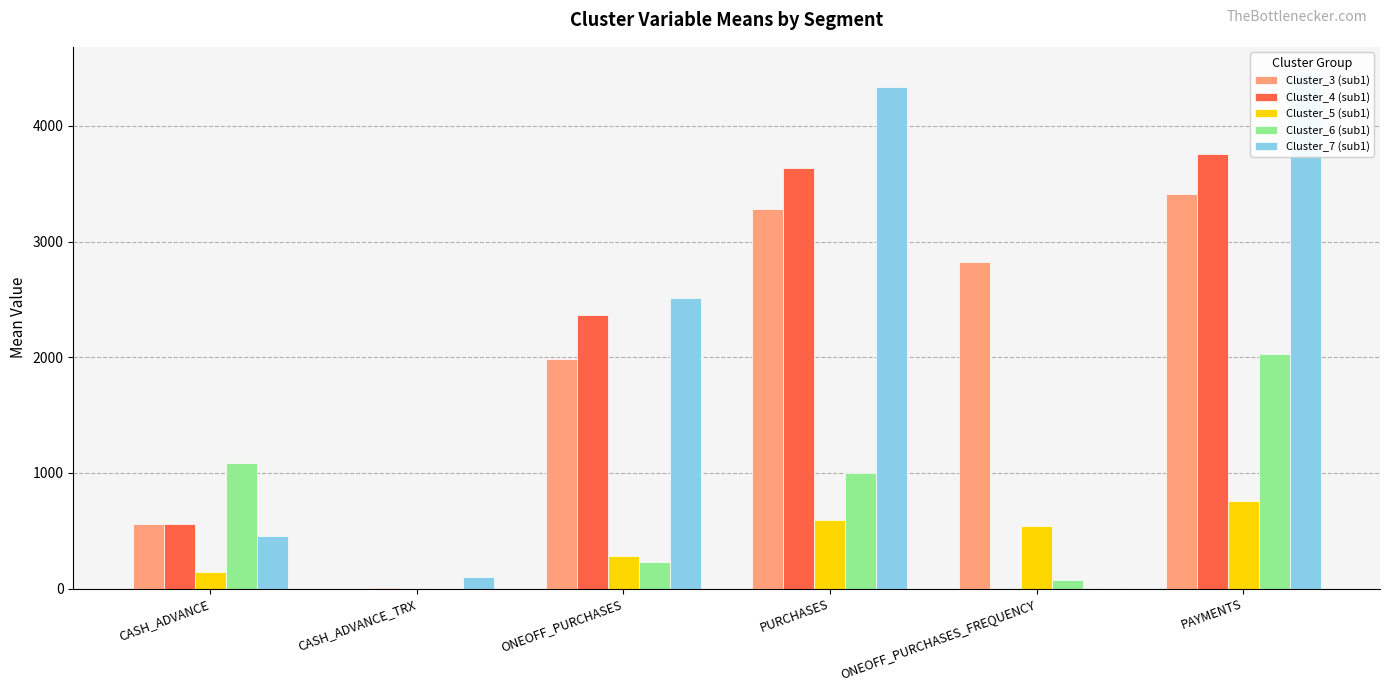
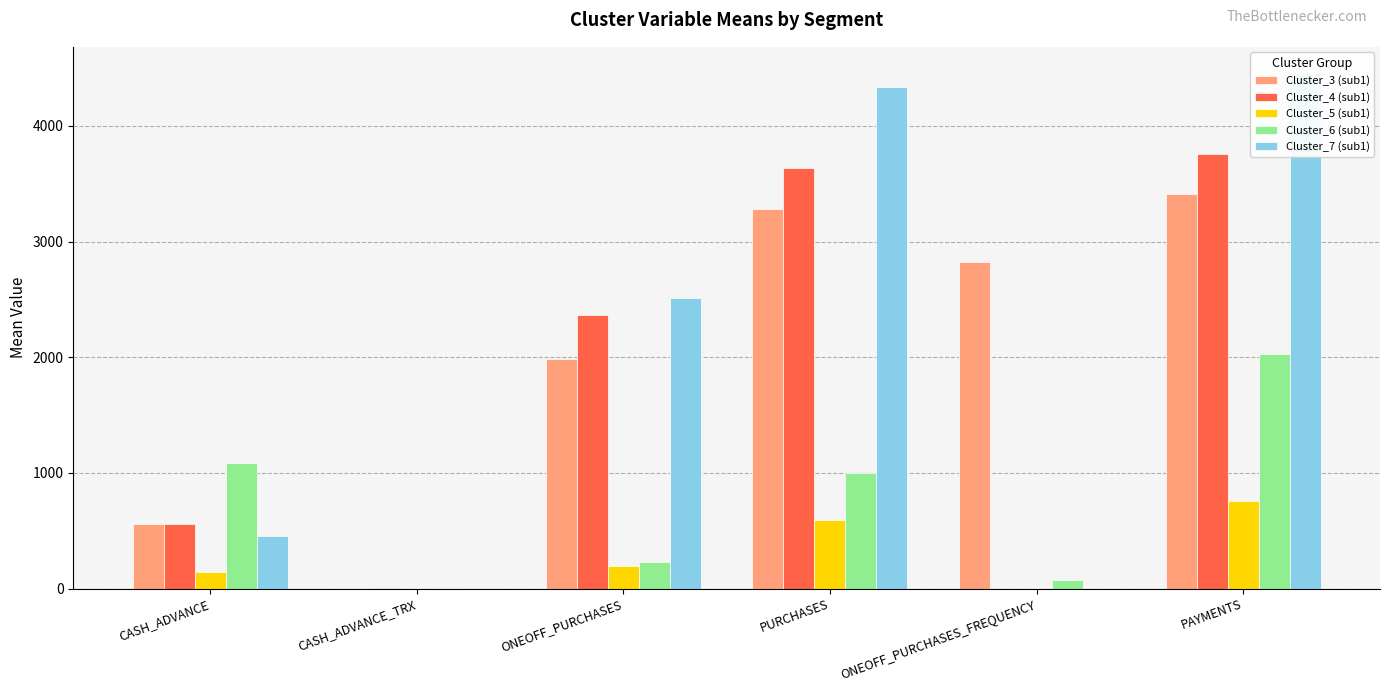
  {
    "Cluster_3 (sub1)": {
      "CASH_ADVANCE": 560,
      "ONEOFF_PURCHASES": 1980,
      "PURCHASES": 3280,
      "ONEOFF_PURCHASES_FREQUENCY": 2820,
      "PAYMENTS": 3410
    },
    "Cluster_4 (sub1)": {
      "CASH_ADVANCE": 560,
      "ONEOFF_PURCHASES": 2360,
      "PURCHASES": 3630,
      "PAYMENTS": 3760
    },
    "Cluster_5 (sub1)": {
      "CASH_ADVANCE": 140,
-     "ONEOFF_PURCHASES": 280,
+     "ONEOFF_PURCHASES": 200,
      "PURCHASES": 590,
-     "ONEOFF_PURCHASES_FREQUENCY": 540,
+     "ONEOFF_PURCHASES_FREQUENCY": 0,
      "PAYMENTS": 760
    },
    "Cluster_6 (sub1)": {
      "CASH_ADVANCE": 1090,
      "ONEOFF_PURCHASES": 230,
      "PURCHASES": 1000,
      "ONEOFF_PURCHASES_FREQUENCY": 70,
      "PAYMENTS": 2030
    },
    "Cluster_7 (sub1)": {
      "CASH_ADVANCE": 450,
-     "CASH_ADVANCE_TRX": 100,
+     "CASH_ADVANCE_TRX": 0,
      "ONEOFF_PURCHASES": 2510,
      "PURCHASES": 4340
    }
  }
